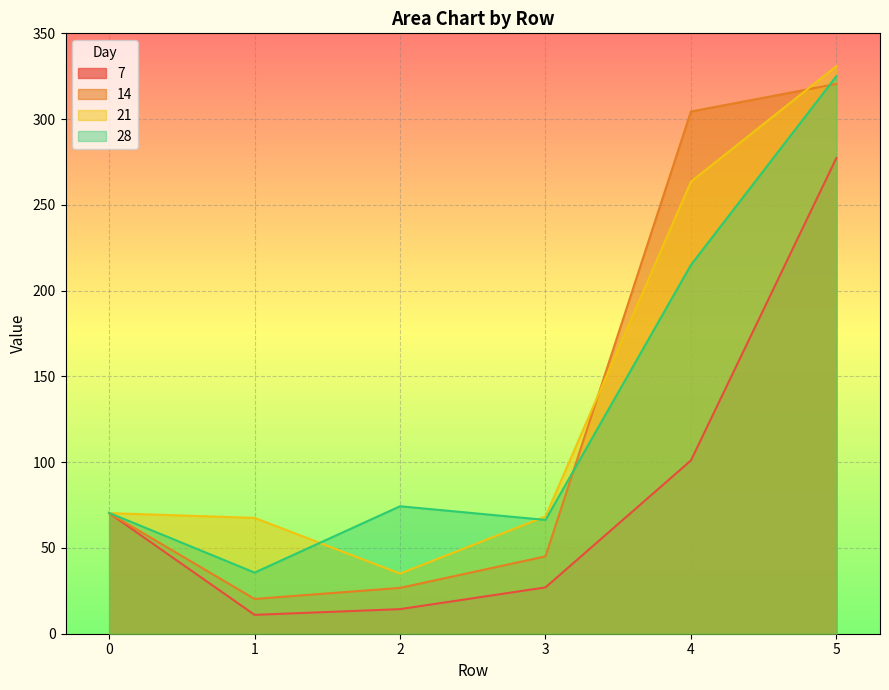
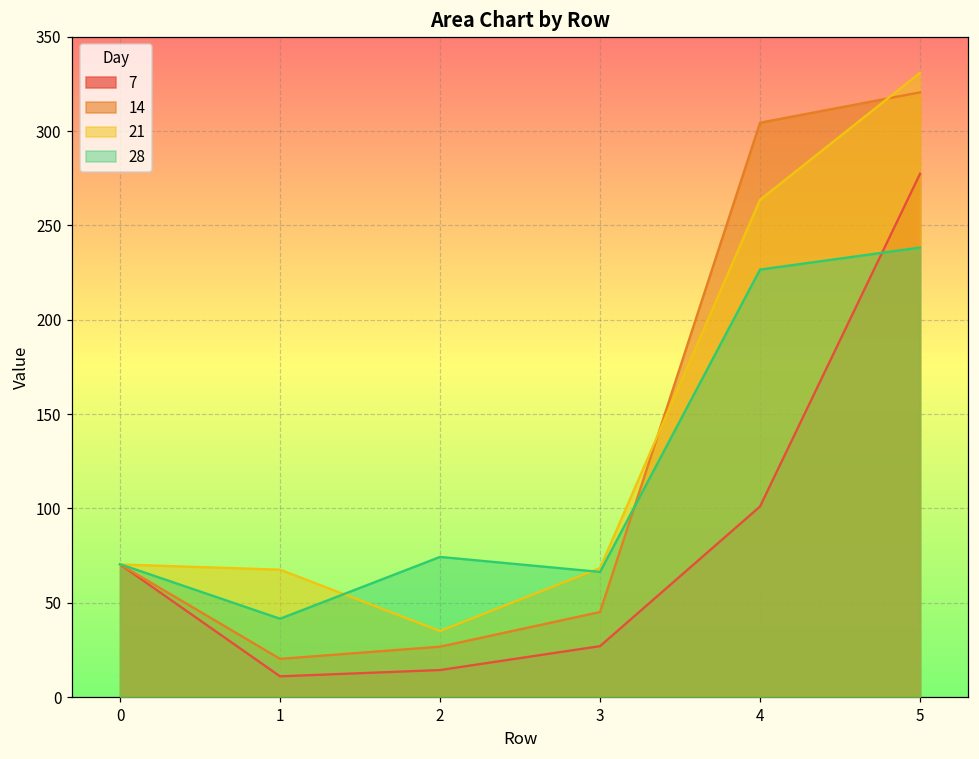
  {
    "21": {
      "1": 68,
      "2": 35,
      "3": 68,
      "4": 264,
      "5": 331
    },
    "28": {
-     "1": 36,
+     "1": 42,
      "2": 74,
      "3": 66,
-     "4": 215,
-     "5": 325
+     "4": 227,
+     "5": 238
    }
  }
